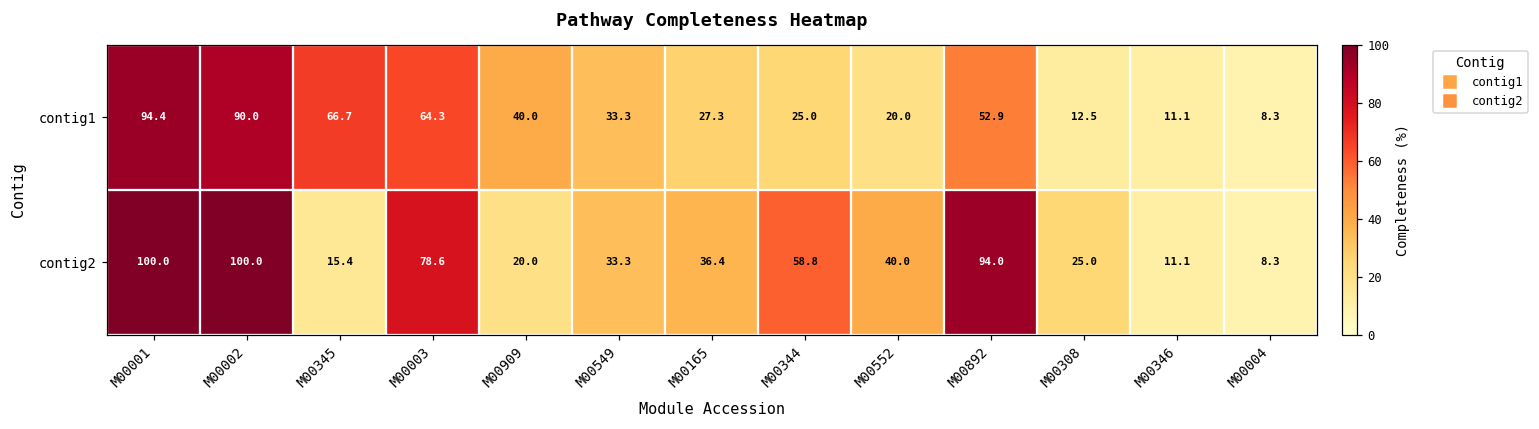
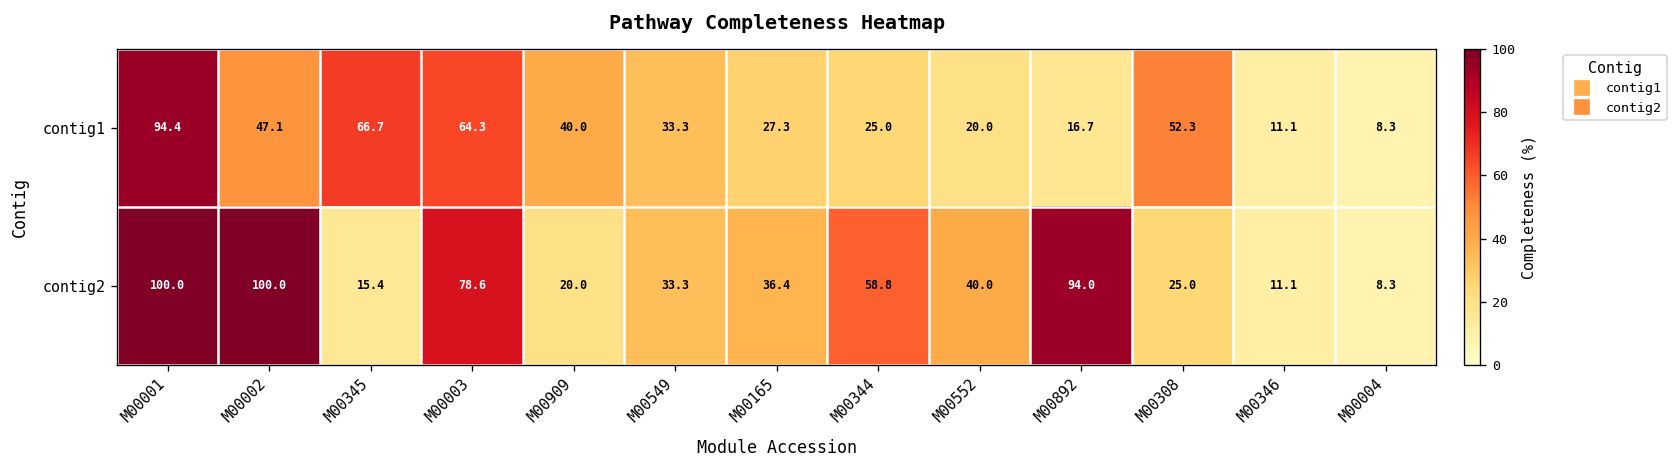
  {
    "contig1": {
      "M00001": 94.4,
-     "M00002": 90.0,
+     "M00002": 47.1,
      "M00345": 66.7,
      "M00003": 64.3,
      "M00909": 40.0,
      "M00549": 33.3,
      "M00165": 27.3,
      "M00344": 25.0,
      "M00552": 20.0,
-     "M00892": 52.9,
-     "M00308": 12.5,
+     "M00892": 16.7,
+     "M00308": 52.3,
      "M00346": 11.1,
      "M00004": 8.3
    },
    "contig2": {
      "M00001": 100.0,
      "M00002": 100.0,
      "M00345": 15.4,
      "M00003": 78.6,
      "M00909": 20.0,
      "M00549": 33.3,
      "M00165": 36.4,
      "M00344": 58.8,
      "M00552": 40.0,
      "M00892": 94.0,
      "M00308": 25.0,
      "M00346": 11.1,
      "M00004": 8.3
    }
  }
